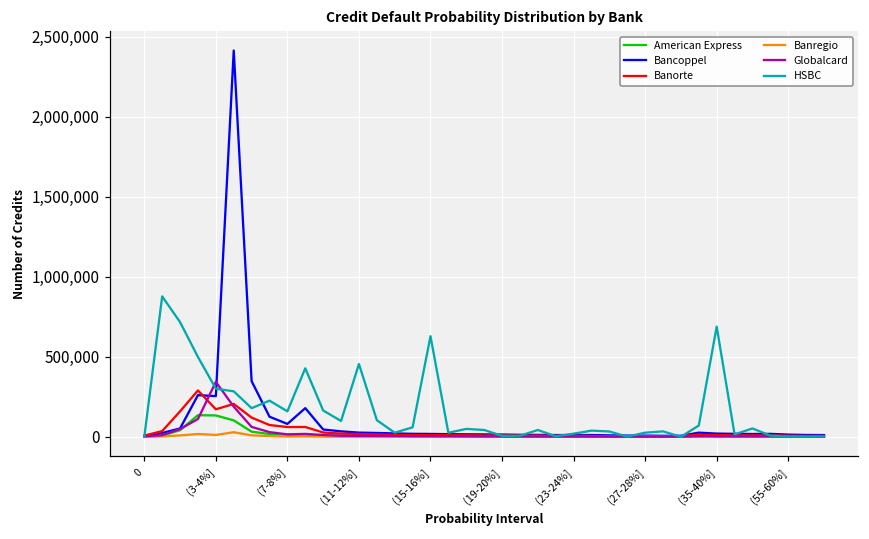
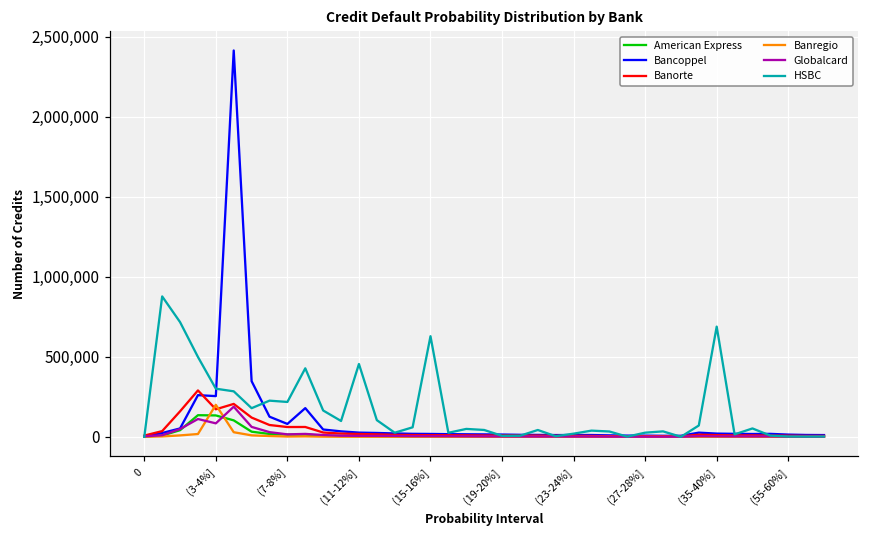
  {
    "American Express": {
      "(3-4%]": "130,000"
    },
    "Bancoppel": {
      "(3-4%]": "250,000",
      "(7-8%]": "80,000"
    },
    "Banorte": {
      "(3-4%]": "170,000",
      "(7-8%]": "60,000"
    },
    "Banregio": {
-     "(3-4%]": "10,000"
+     "(3-4%]": "200,000"
    },
    "Globalcard": {
-     "(3-4%]": "340,000"
+     "(3-4%]": "80,000"
    },
    "HSBC": {
      "(3-4%]": "300,000",
-     "(7-8%]": "160,000",
+     "(7-8%]": "220,000",
      "(11-12%]": "460,000",
      "(15-16%]": "630,000",
      "(27-28%]": "30,000",
      "(35-40%]": "690,000"
    }
  }
